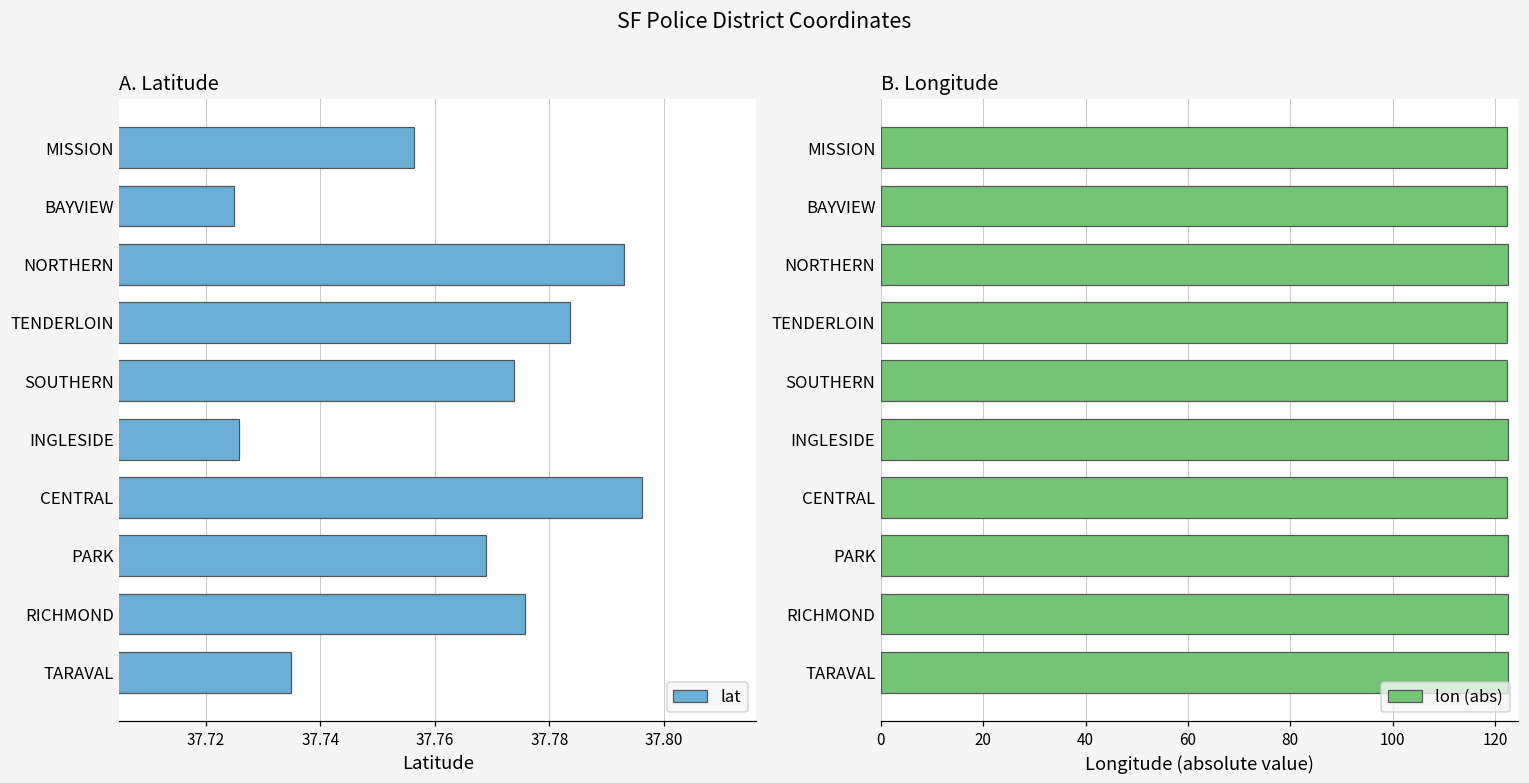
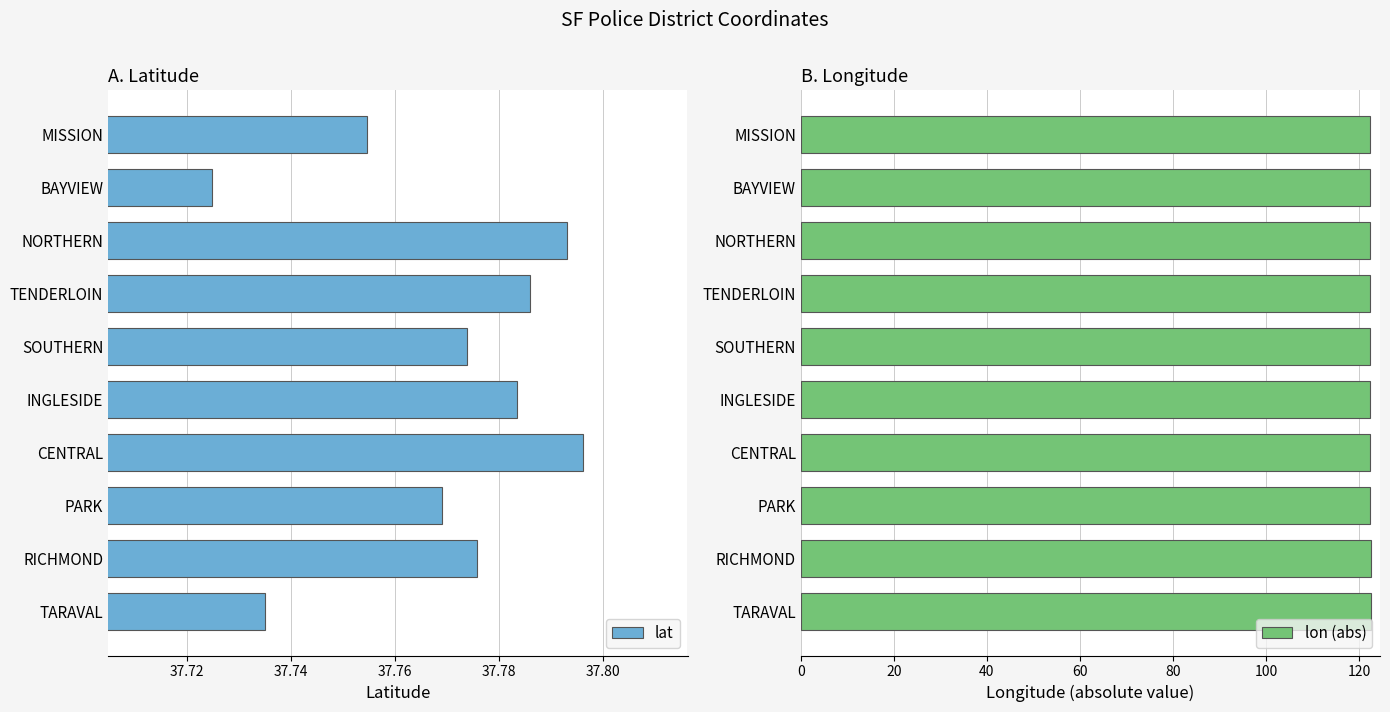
  {
    "A. Latitude": {
-     "MISSION": 37.756,
+     "MISSION": 37.754,
      "BAYVIEW": 37.725,
      "NORTHERN": 37.793,
-     "TENDERLOIN": 37.784,
+     "TENDERLOIN": 37.786,
      "SOUTHERN": 37.774,
-     "INGLESIDE": 37.726,
+     "INGLESIDE": 37.783,
      "CENTRAL": 37.796,
      "PARK": 37.769,
      "RICHMOND": 37.776,
      "TARAVAL": 37.735
    },
    "B. Longitude": {
      "MISSION": 122,
      "BAYVIEW": 122,
      "NORTHERN": 122,
      "TENDERLOIN": 122,
      "SOUTHERN": 122,
      "INGLESIDE": 122,
      "CENTRAL": 122,
      "PARK": 122,
      "RICHMOND": 123,
      "TARAVAL": 122
    }
  }
